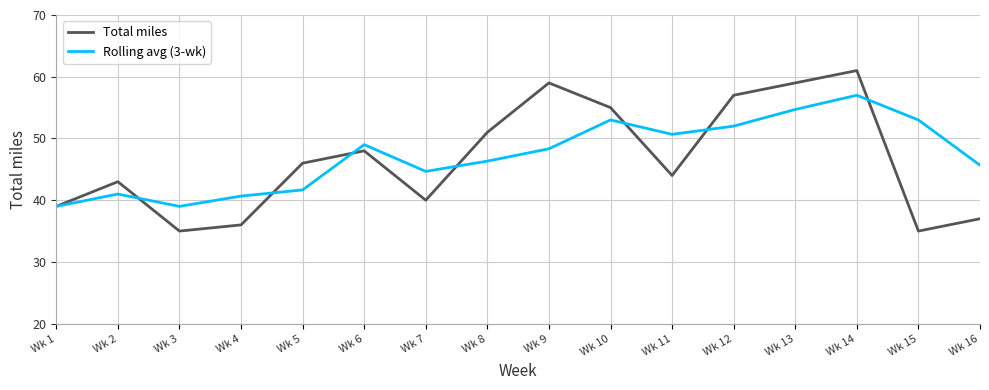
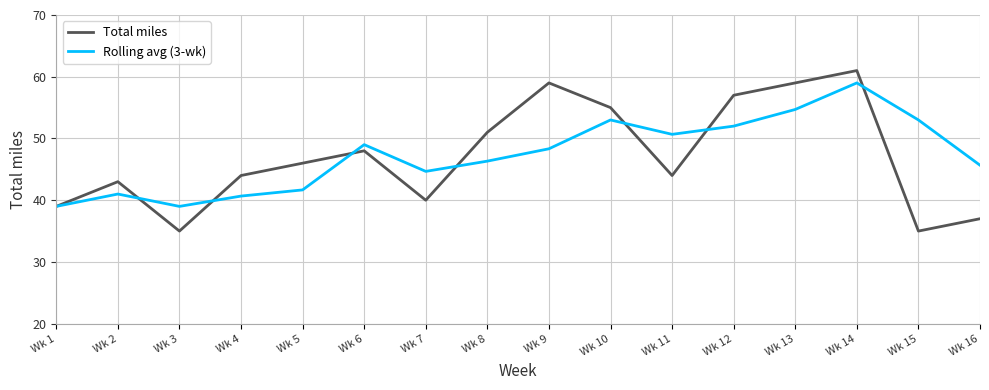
  {
    "Total miles": {
      "Wk 2": 43,
      "Wk 3": 35,
-     "Wk 4": 36,
+     "Wk 4": 44,
      "Wk 5": 46,
      "Wk 6": 48,
      "Wk 7": 40,
      "Wk 8": 51,
      "Wk 9": 59,
      "Wk 10": 55,
      "Wk 11": 44,
      "Wk 12": 57,
      "Wk 13": 59,
      "Wk 14": 61,
      "Wk 15": 35,
      "Wk 16": 37
    },
    "Rolling avg (3-wk)": {
      "Wk 2": 41,
      "Wk 3": 39,
      "Wk 4": 41,
      "Wk 5": 42,
      "Wk 6": 49,
      "Wk 7": 45,
      "Wk 8": 46,
      "Wk 9": 48,
      "Wk 10": 53,
      "Wk 11": 51,
      "Wk 12": 52,
      "Wk 13": 55,
-     "Wk 14": 57,
+     "Wk 14": 59,
      "Wk 15": 53,
      "Wk 16": 46
    }
  }
